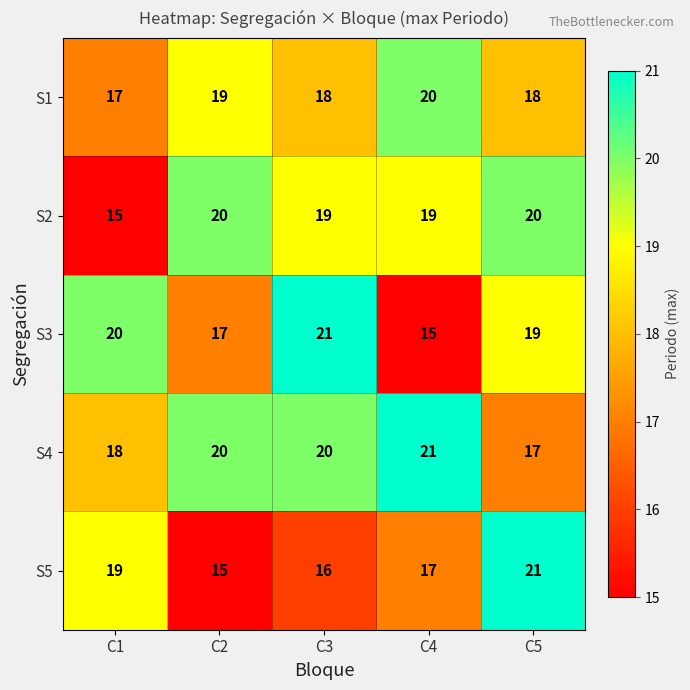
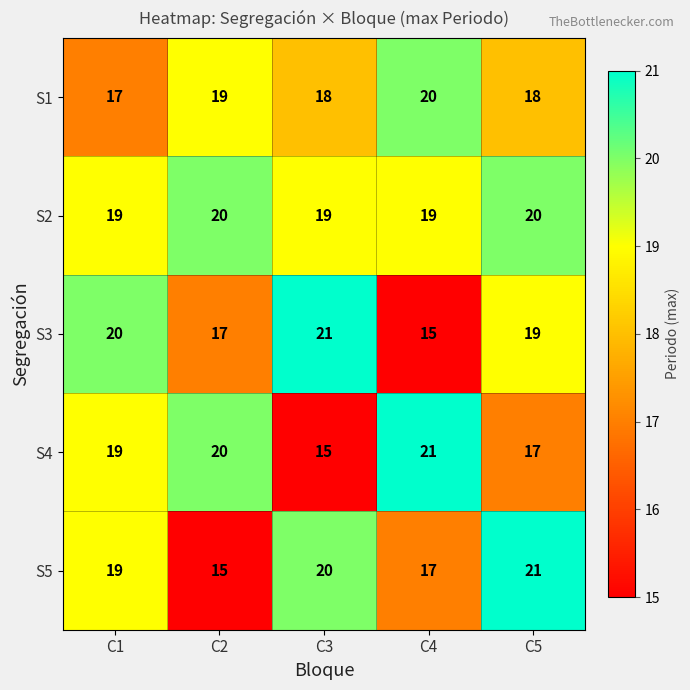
  {
    "S1": {
      "C1": 17,
      "C2": 19,
      "C3": 18,
      "C4": 20,
      "C5": 18
    },
    "S2": {
-     "C1": 15,
+     "C1": 19,
      "C2": 20,
      "C3": 19,
      "C4": 19,
      "C5": 20
    },
    "S3": {
      "C1": 20,
      "C2": 17,
      "C3": 21,
      "C4": 15,
      "C5": 19
    },
    "S4": {
-     "C1": 18,
+     "C1": 19,
      "C2": 20,
-     "C3": 20,
+     "C3": 15,
      "C4": 21,
      "C5": 17
    },
    "S5": {
      "C1": 19,
      "C2": 15,
-     "C3": 16,
+     "C3": 20,
      "C4": 17,
      "C5": 21
    }
  }
